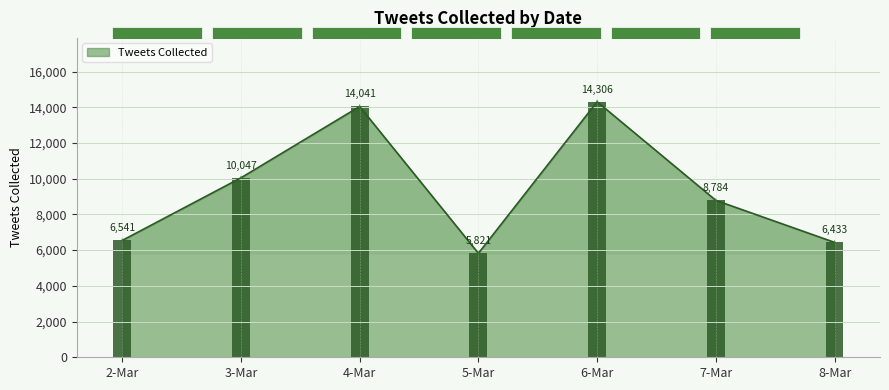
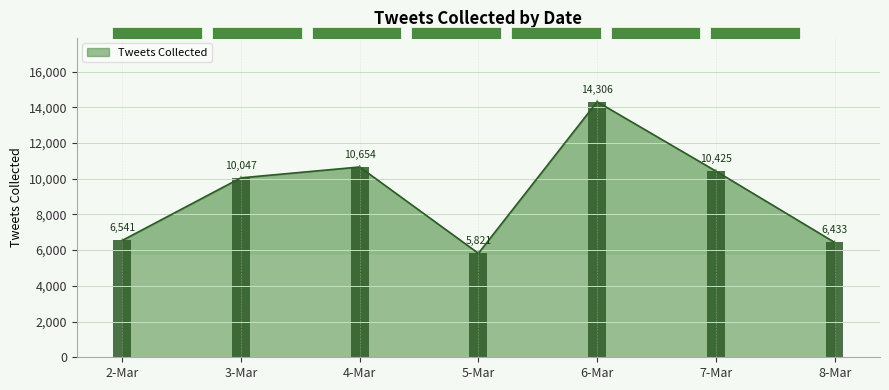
  {
    "Tweets Collected by Date": {
      "2-Mar": "6,541",
      "3-Mar": "10,047",
-     "4-Mar": "14,041",
+     "4-Mar": "10,654",
      "5-Mar": "5,821",
      "6-Mar": "14,306",
-     "7-Mar": "8,784",
+     "7-Mar": "10,425",
      "8-Mar": "6,433"
    }
  }
